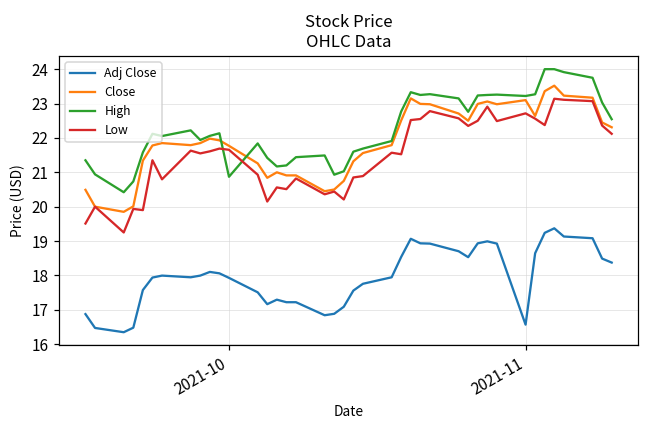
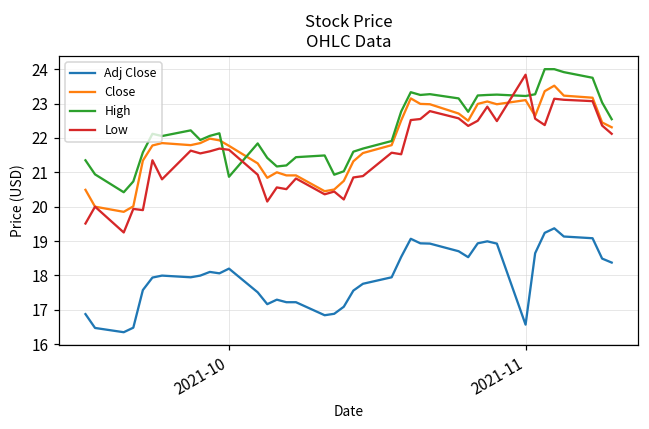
  {
    "Adj Close": {
-     "2021-10": 17.9,
+     "2021-10": 18.2,
      "2021-11": 16.6
    },
    "Close": {
      "2021-10": 21.8,
      "2021-11": 23.1
    },
    "High": {
      "2021-10": 20.9,
      "2021-11": 23.2
    },
    "Low": {
      "2021-10": 21.7,
-     "2021-11": 22.7
+     "2021-11": 23.8
    }
  }
